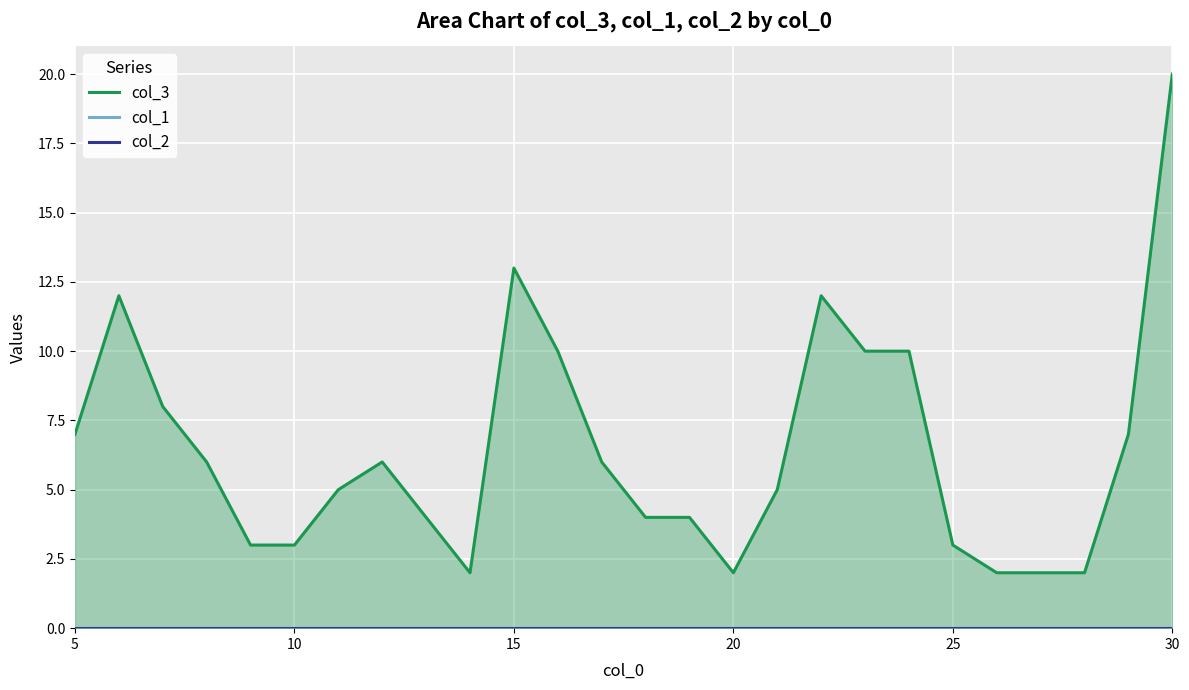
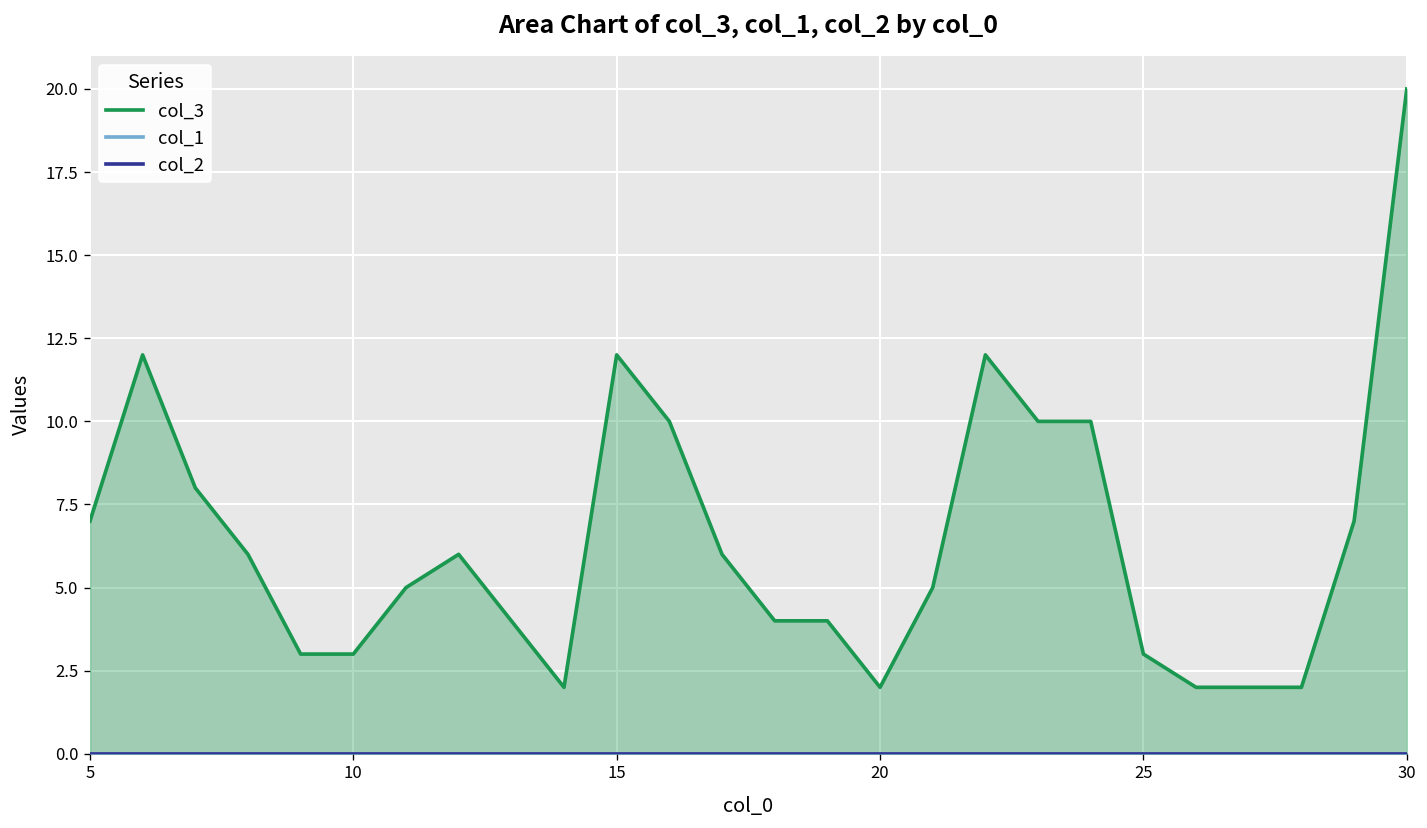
  {
    "col_3": {
      "5": 7,
      "10": 3,
-     "15": 13,
+     "15": 12,
      "20": 2,
      "25": 3,
      "30": 20
    },
    "col_2": {
      "5": 0,
      "10": 0,
      "15": 0,
      "20": 0,
      "25": 0,
      "30": 0
    }
  }
